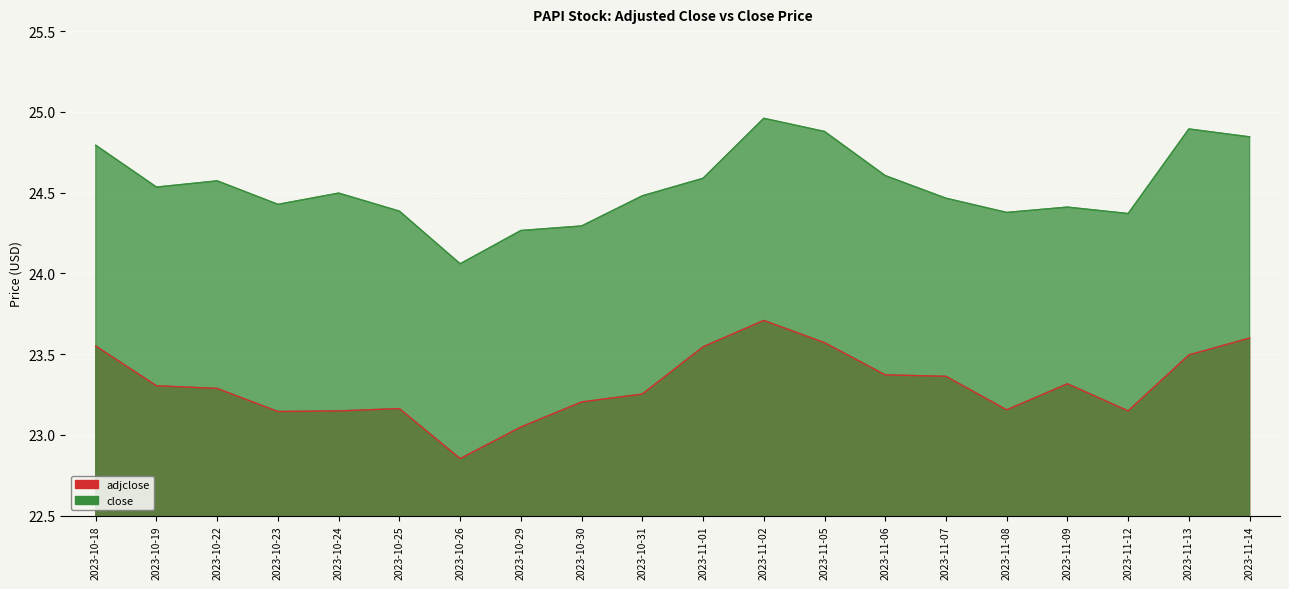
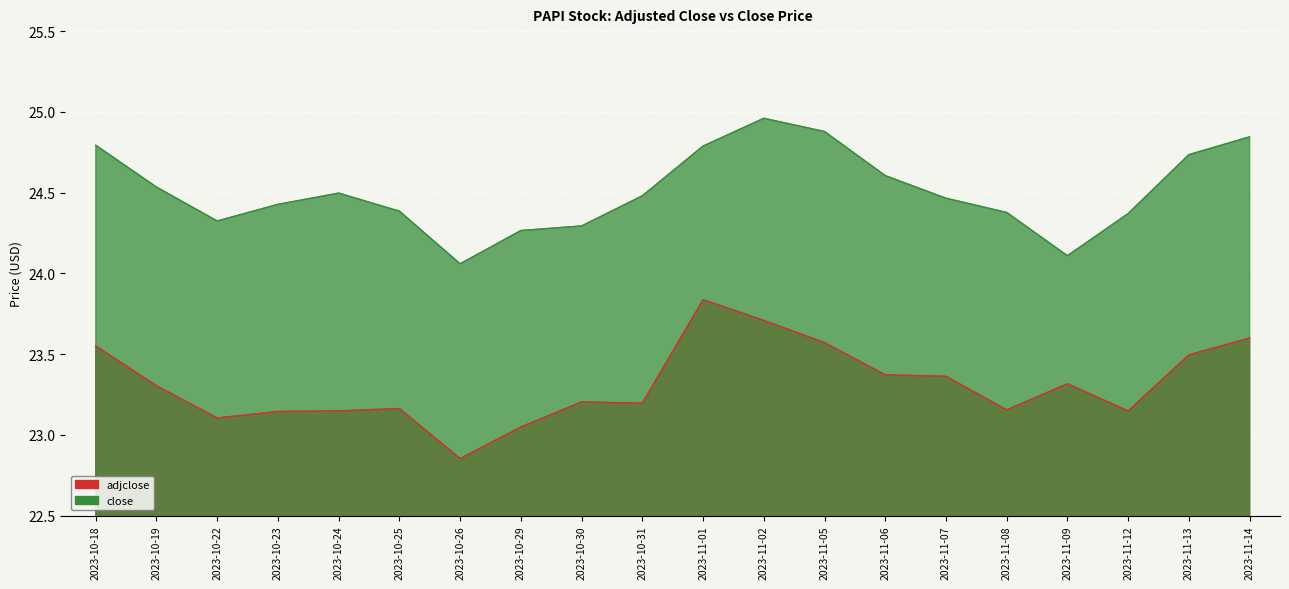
  {
    "adjclose": {
      "2023-10-18": 23.55,
      "2023-10-19": 23.30,
-     "2023-10-22": 23.29,
+     "2023-10-22": 23.10,
      "2023-10-23": 23.14,
      "2023-10-24": 23.15,
      "2023-10-25": 23.16,
      "2023-10-26": 22.85,
      "2023-10-29": 23.05,
      "2023-10-30": 23.20,
-     "2023-10-31": 23.25,
-     "2023-11-01": 23.55,
+     "2023-10-31": 23.20,
+     "2023-11-01": 23.84,
      "2023-11-02": 23.71,
      "2023-11-05": 23.57,
      "2023-11-06": 23.37,
      "2023-11-07": 23.36,
      "2023-11-08": 23.15,
      "2023-11-09": 23.32,
      "2023-11-12": 23.15,
      "2023-11-13": 23.49,
      "2023-11-14": 23.60
    },
    "close": {
      "2023-10-18": 24.79,
      "2023-10-19": 24.53,
-     "2023-10-22": 24.57,
+     "2023-10-22": 24.32,
      "2023-10-23": 24.43,
      "2023-10-24": 24.50,
      "2023-10-25": 24.39,
      "2023-10-26": 24.06,
      "2023-10-29": 24.26,
      "2023-10-30": 24.29,
      "2023-10-31": 24.48,
-     "2023-11-01": 24.59,
+     "2023-11-01": 24.79,
      "2023-11-02": 24.96,
      "2023-11-05": 24.88,
      "2023-11-06": 24.60,
      "2023-11-07": 24.47,
      "2023-11-08": 24.38,
-     "2023-11-09": 24.41,
+     "2023-11-09": 24.11,
      "2023-11-12": 24.37,
-     "2023-11-13": 24.89,
+     "2023-11-13": 24.74,
      "2023-11-14": 24.84
    }
  }
